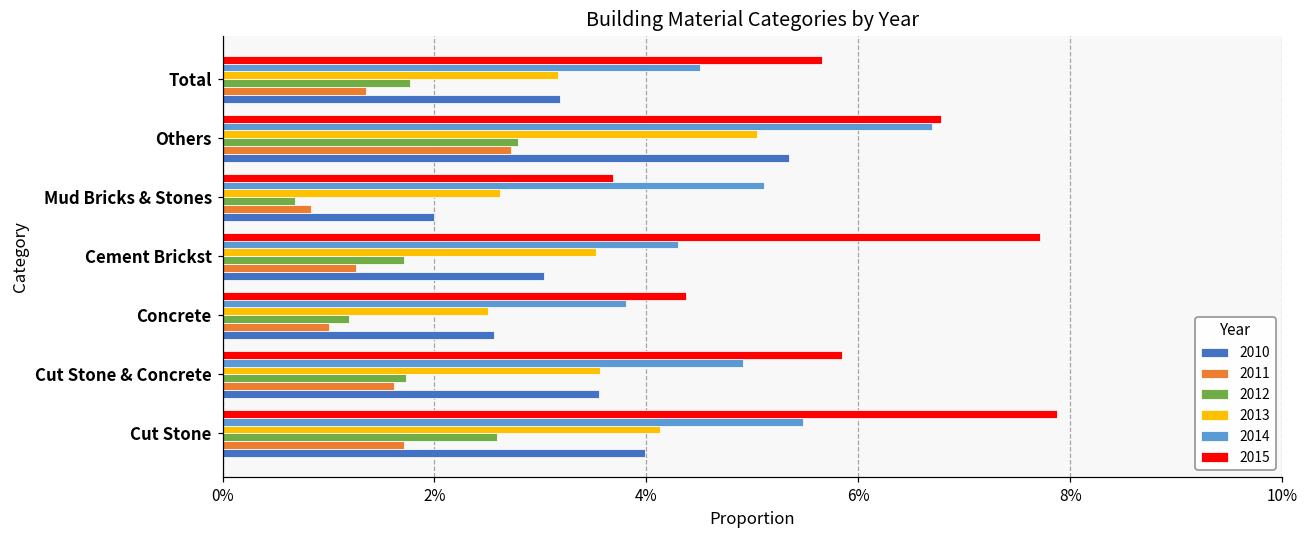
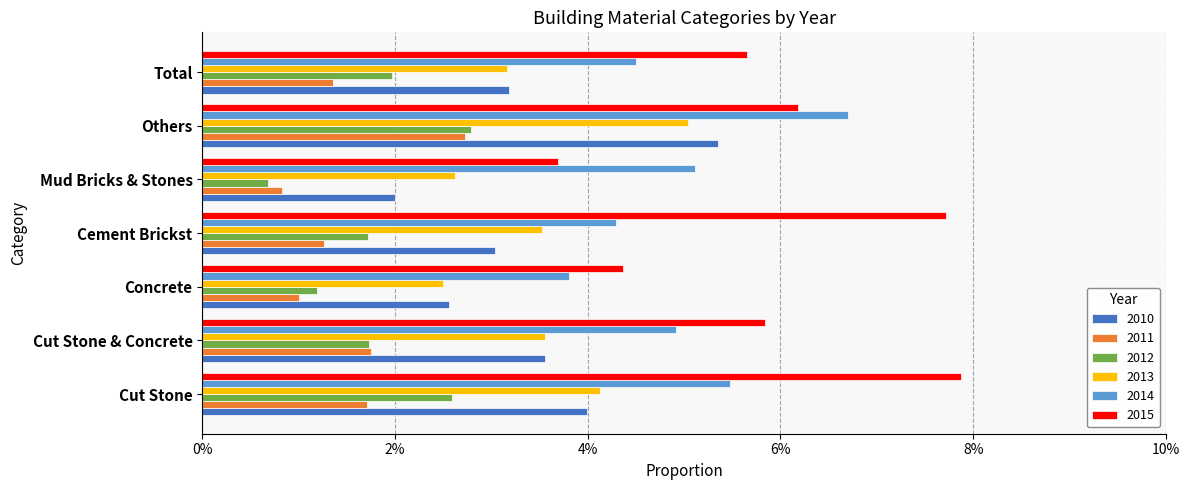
  {
    "2011": {
      "Total": "1.4%",
      "Others": "2.7%",
      "Mud Bricks & Stones": "0.8%",
      "Cement Brickst": "1.3%",
      "Concrete": "1.0%",
-     "Cut Stone & Concrete": "1.6%",
+     "Cut Stone & Concrete": "1.8%",
      "Cut Stone": "1.7%"
    },
    "2012": {
-     "Total": "1.8%",
+     "Total": "2.0%",
      "Others": "2.8%",
      "Mud Bricks & Stones": "0.7%",
      "Cement Brickst": "1.7%",
      "Concrete": "1.2%",
      "Cut Stone & Concrete": "1.7%",
      "Cut Stone": "2.6%"
    },
    "2013": {
      "Total": "3.2%",
      "Others": "5.0%",
      "Mud Bricks & Stones": "2.6%",
      "Cement Brickst": "3.5%",
      "Concrete": "2.5%",
      "Cut Stone & Concrete": "3.6%",
      "Cut Stone": "4.1%"
    },
    "2015": {
      "Total": "5.7%",
-     "Others": "6.8%",
+     "Others": "6.2%",
      "Mud Bricks & Stones": "3.7%",
      "Cement Brickst": "7.7%",
      "Concrete": "4.4%",
      "Cut Stone & Concrete": "5.8%",
      "Cut Stone": "7.9%"
    }
  }
